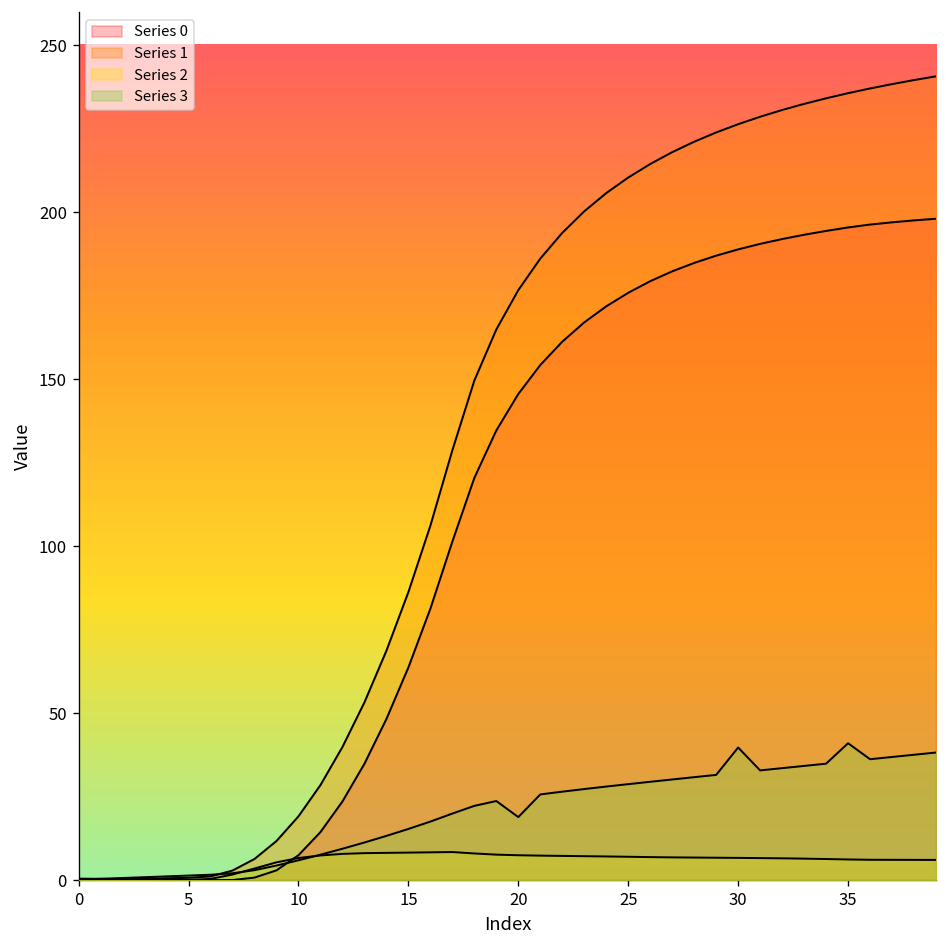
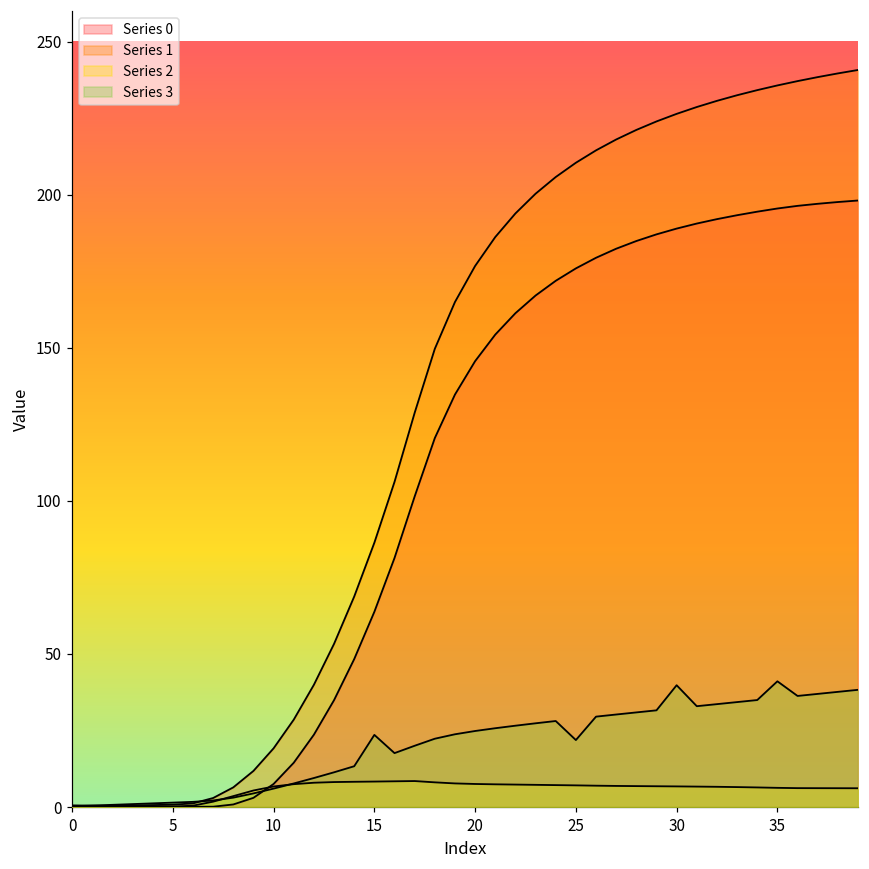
  {
    "Series 3": {
-     "15": 15,
-     "20": 19,
-     "25": 29,
+     "15": 24,
+     "20": 25,
+     "25": 22,
      "30": 40,
      "35": 41
    }
  }
